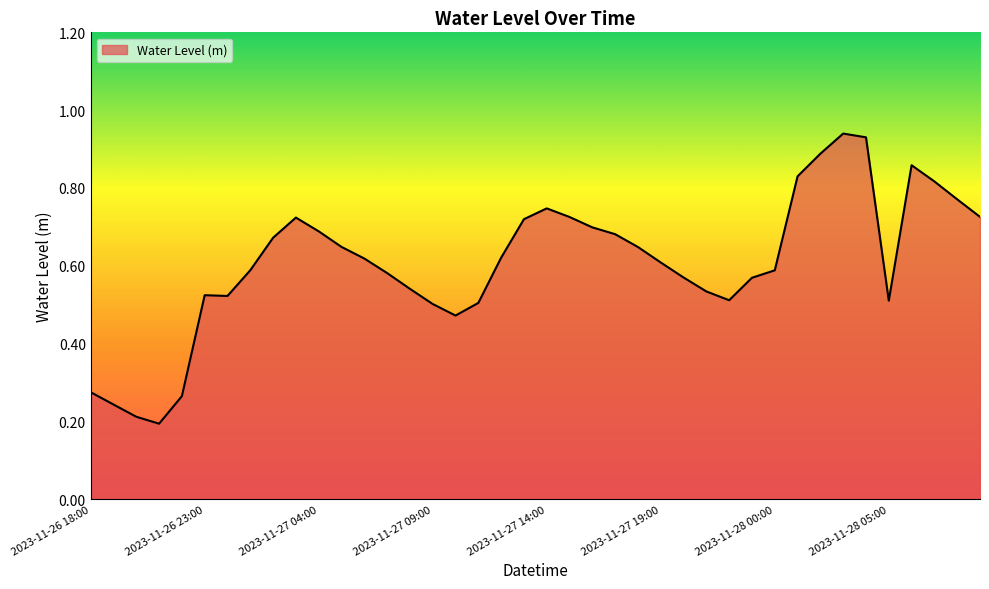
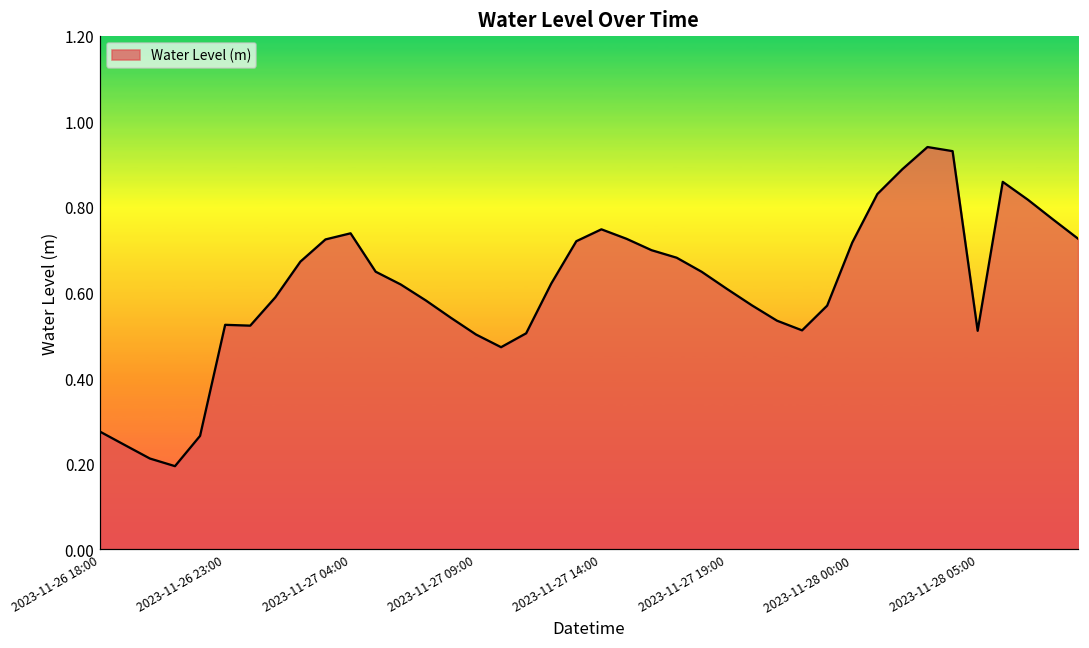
  {
    "2023-11-26 18:00": 0.28,
    "2023-11-26 23:00": 0.52,
-   "2023-11-27 04:00": 0.69,
+   "2023-11-27 04:00": 0.74,
    "2023-11-27 09:00": 0.50,
    "2023-11-27 14:00": 0.75,
    "2023-11-27 19:00": 0.61,
-   "2023-11-28 00:00": 0.59,
+   "2023-11-28 00:00": 0.72,
    "2023-11-28 05:00": 0.51
  }
